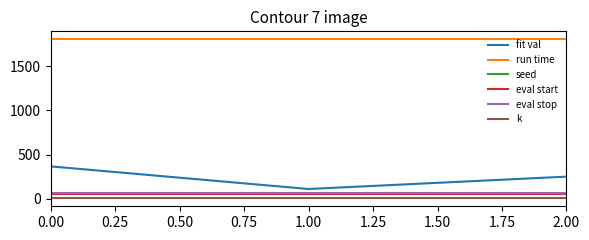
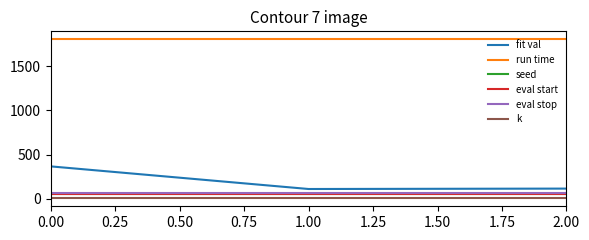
  {
    "fit val": {
      "0.00": 400,
      "1.00": 100,
-     "2.00": 200
+     "2.00": 100
    },
    "run time": {
      "0.00": 1800,
      "1.00": 1800,
      "2.00": 1800
    },
    "k": {
      "0.00": 0,
      "1.00": 0,
      "2.00": 0
    }
  }
